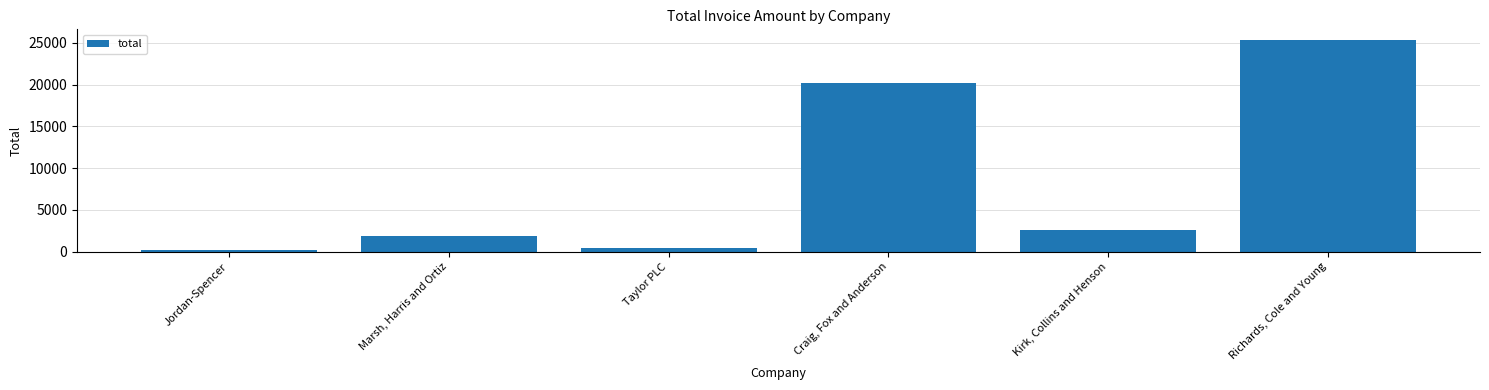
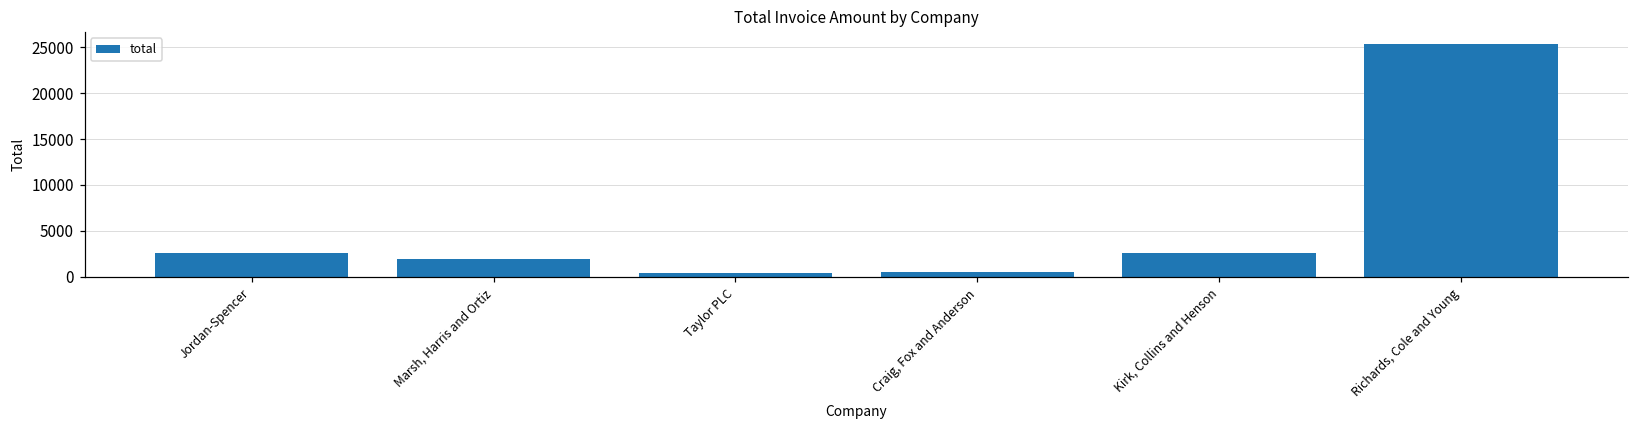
  {
-   "Jordan-Spencer": 0,
+   "Jordan-Spencer": 3000,
    "Marsh, Harris and Ortiz": 2000,
    "Taylor PLC": 0,
-   "Craig, Fox and Anderson": 20000,
+   "Craig, Fox and Anderson": 0,
    "Kirk, Collins and Henson": 3000,
    "Richards, Cole and Young": 25000
  }
